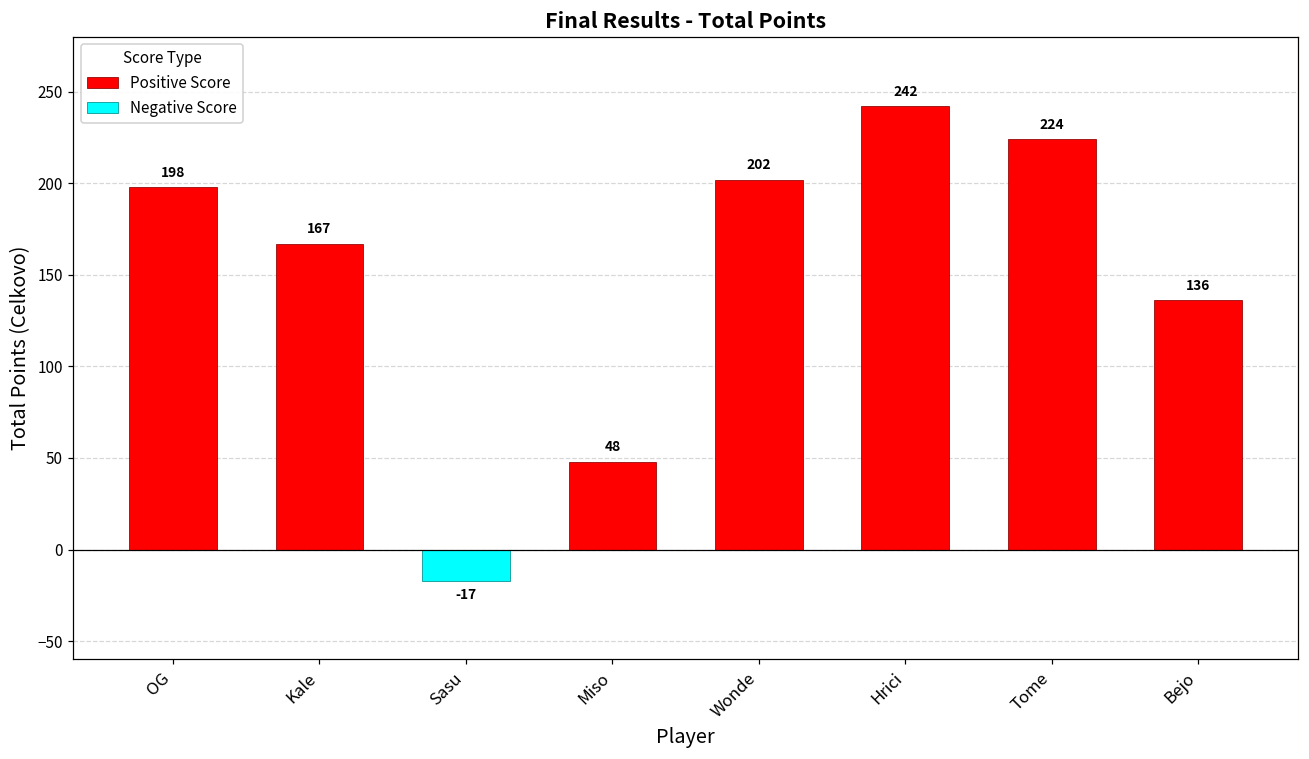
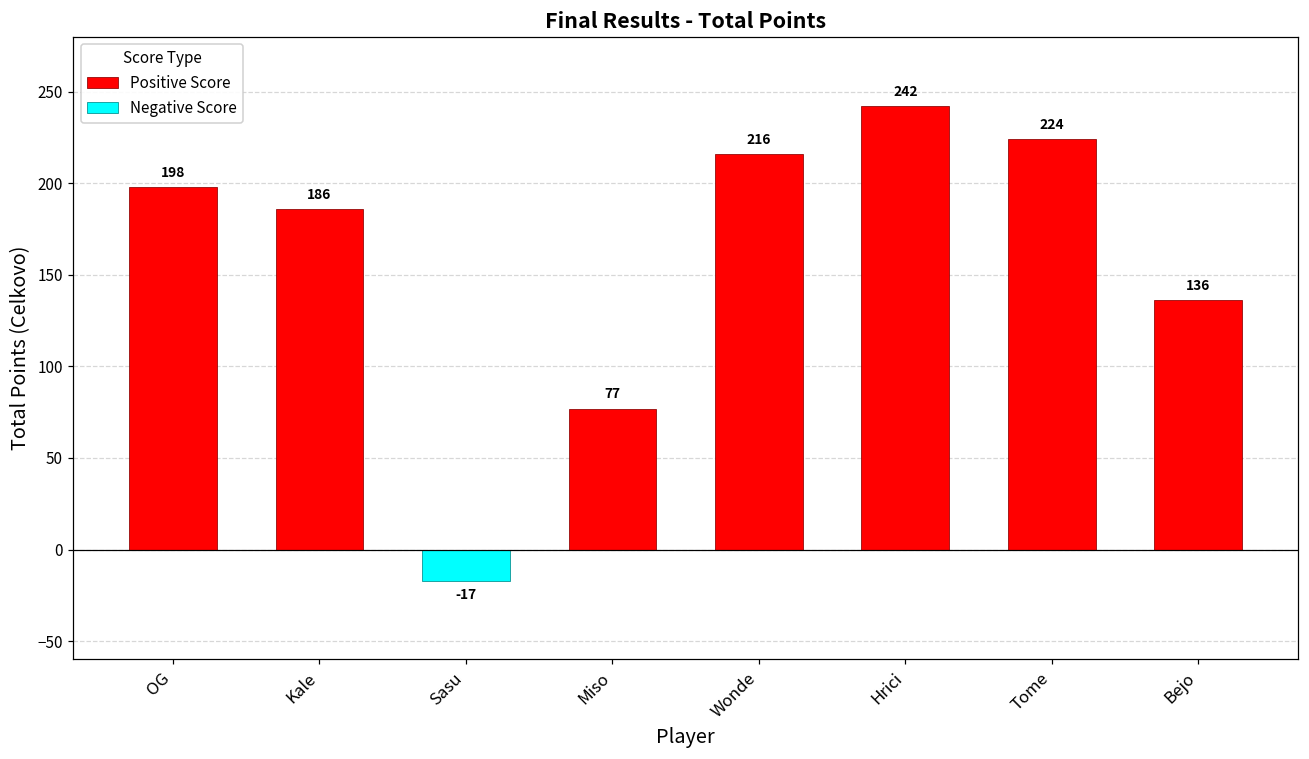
  {
    "OG": 198,
-   "Kale": 167,
+   "Kale": 186,
    "Sasu": -17,
-   "Miso": 48,
-   "Wonde": 202,
+   "Miso": 77,
+   "Wonde": 216,
    "Hrici": 242,
    "Tome": 224,
    "Bejo": 136
  }
